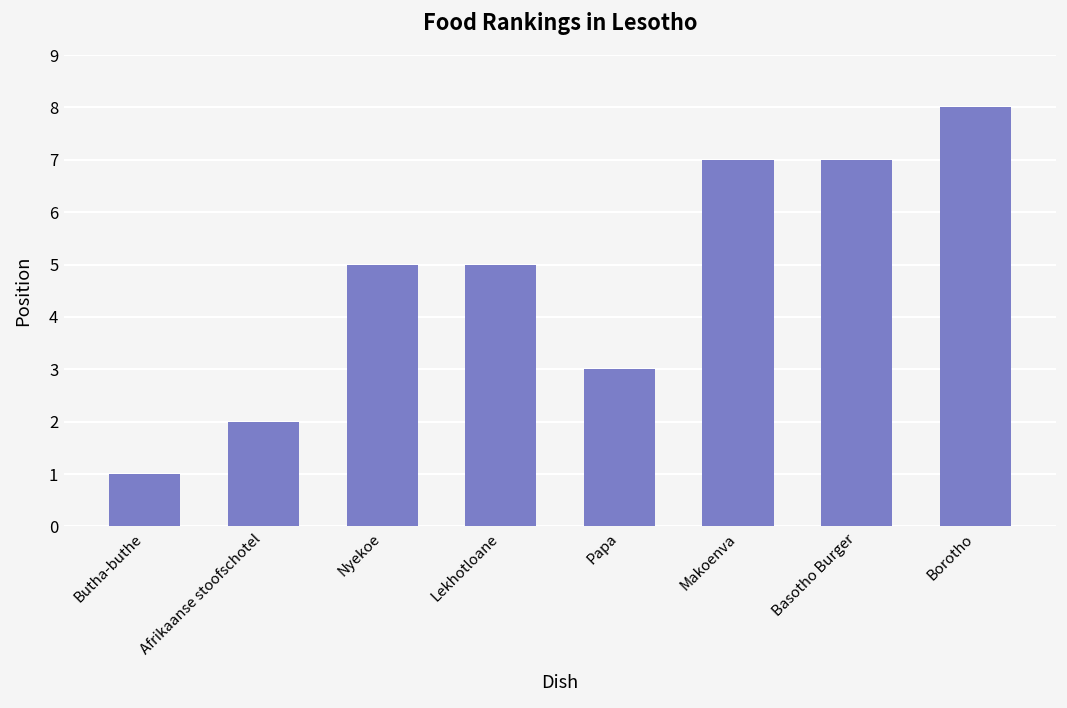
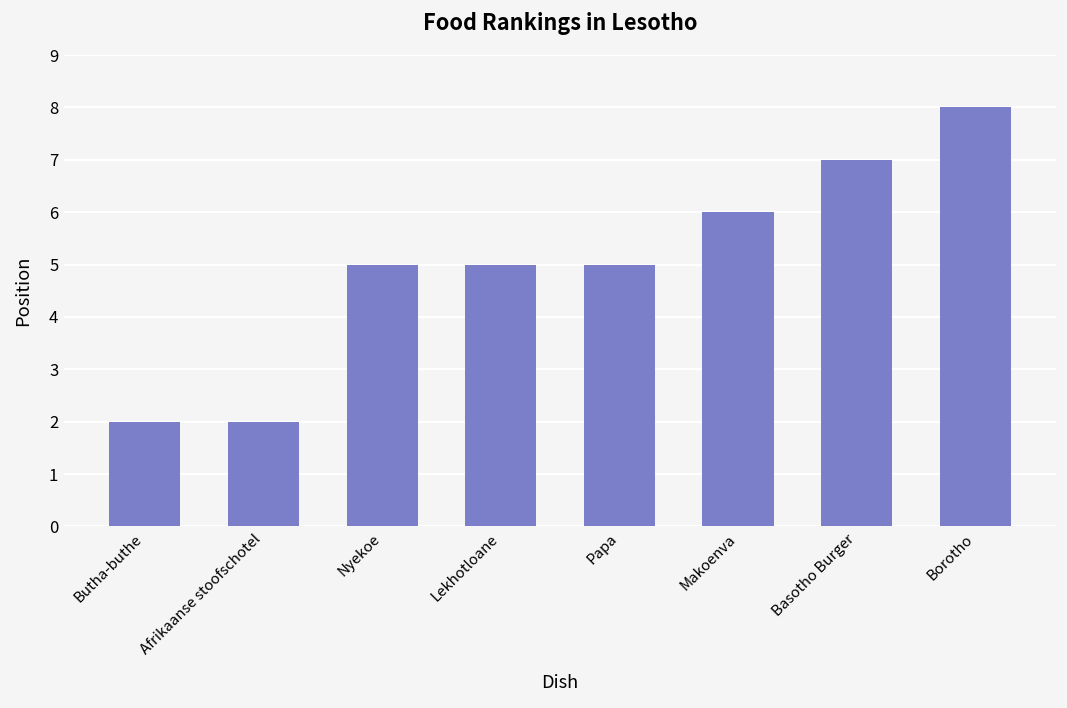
  {
-   "Butha-buthe": 1,
+   "Butha-buthe": 2,
    "Afrikaanse stoofschotel": 2,
    "Nyekoe": 5,
    "Lekhotloane": 5,
-   "Papa": 3,
-   "Makoenva": 7,
+   "Papa": 5,
+   "Makoenva": 6,
    "Basotho Burger": 7,
    "Borotho": 8
  }
